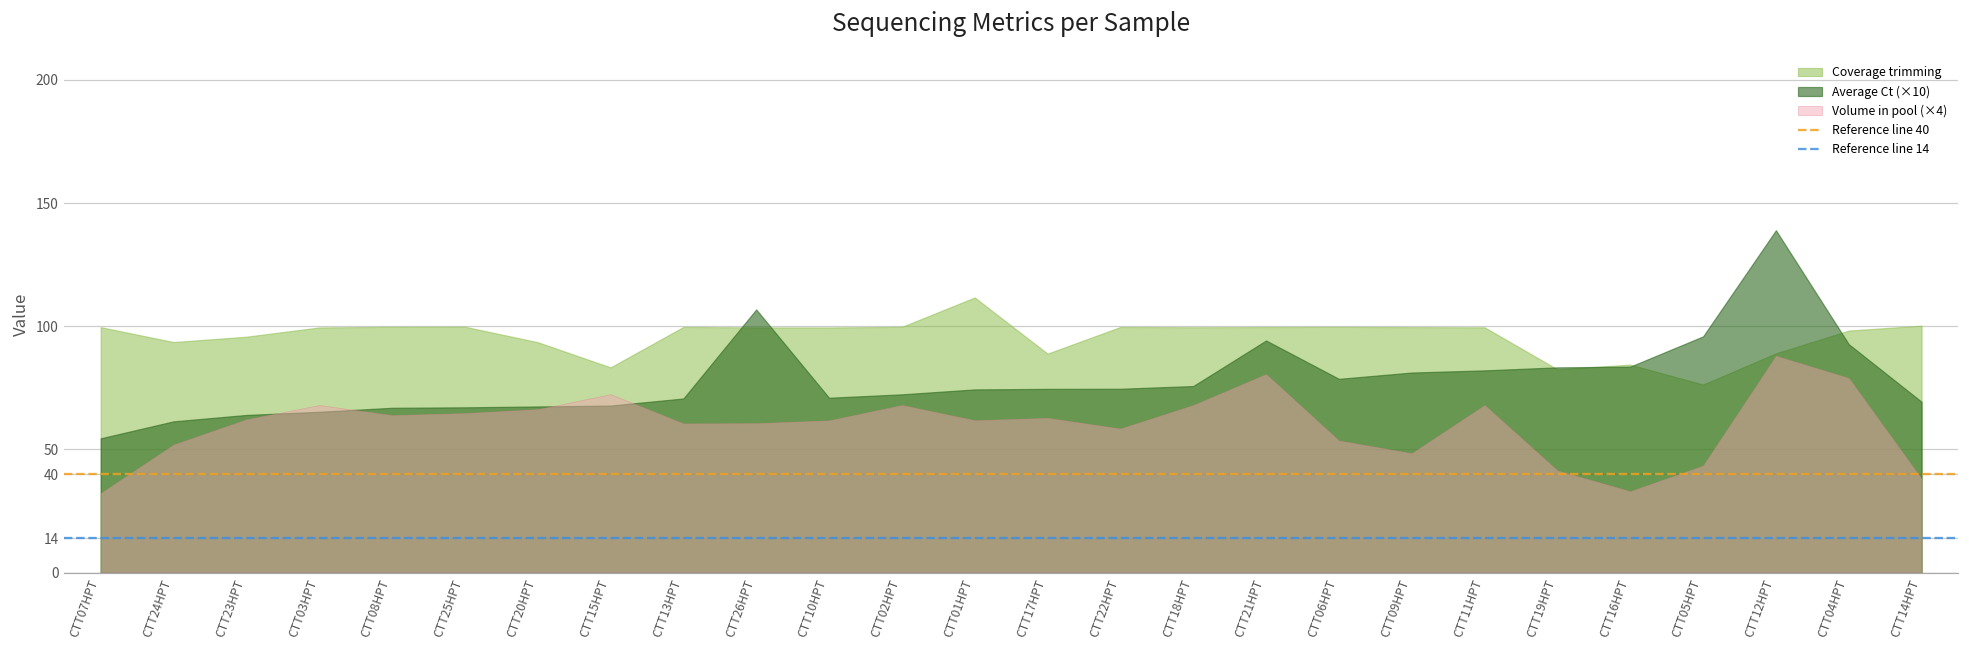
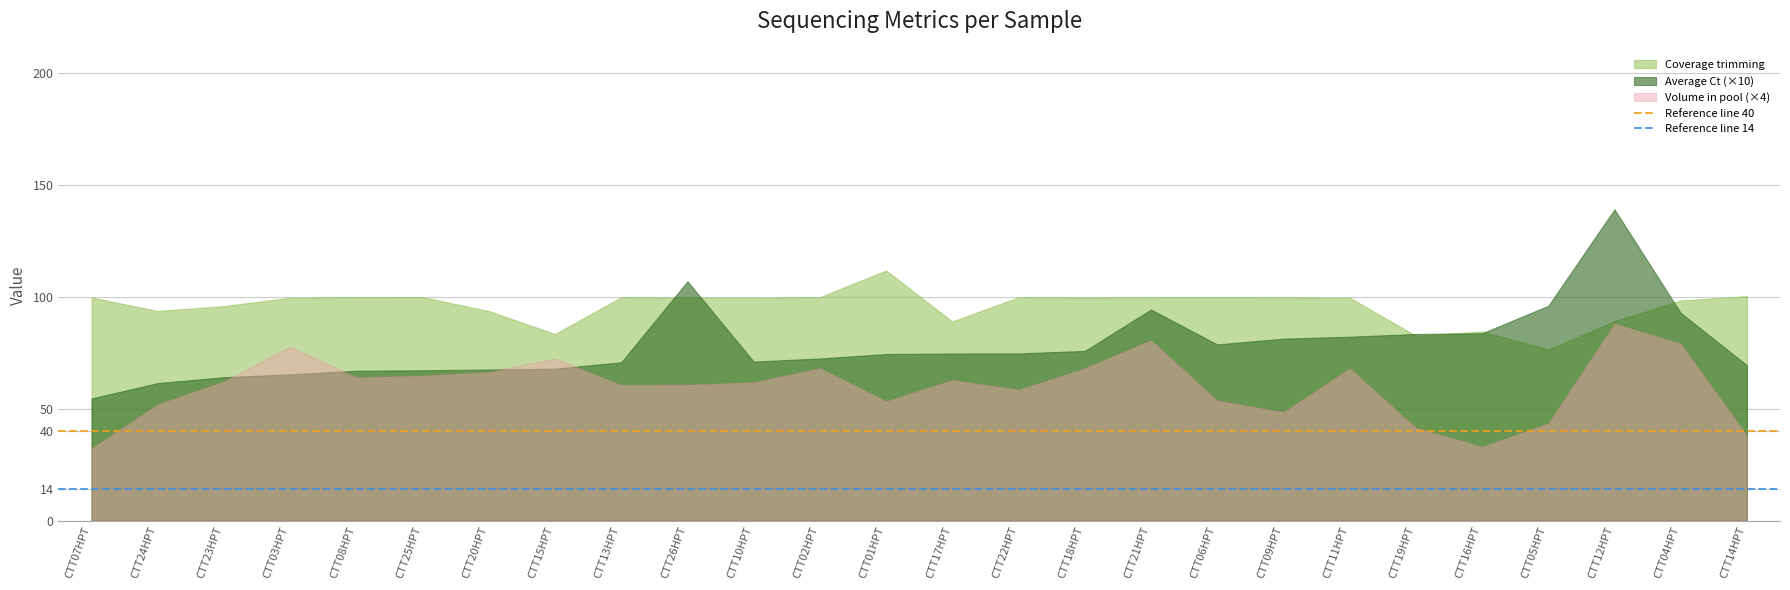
  {
    "Coverage trimming": {
      "CTT07HPT": 100,
      "CTT24HPT": 94,
      "CTT23HPT": 96,
      "CTT03HPT": 100,
      "CTT08HPT": 100,
      "CTT25HPT": 100,
      "CTT20HPT": 94,
      "CTT15HPT": 83,
      "CTT13HPT": 100,
      "CTT26HPT": 100,
      "CTT10HPT": 99,
      "CTT02HPT": 100,
      "CTT01HPT": 112,
      "CTT17HPT": 89,
      "CTT22HPT": 100,
      "CTT18HPT": 100,
      "CTT21HPT": 100,
      "CTT06HPT": 100,
      "CTT09HPT": 100,
      "CTT11HPT": 100,
      "CTT05HPT": 76,
      "CTT04HPT": 98,
      "CTT14HPT": 100
    },
    "Average Ct (×10)": {
      "CTT07HPT": 55,
      "CTT24HPT": 61,
      "CTT23HPT": 64,
      "CTT03HPT": 65,
      "CTT08HPT": 67,
      "CTT25HPT": 67,
      "CTT15HPT": 68,
      "CTT13HPT": 71,
      "CTT26HPT": 107,
      "CTT10HPT": 71,
      "CTT02HPT": 72,
      "CTT01HPT": 74,
      "CTT17HPT": 75,
      "CTT22HPT": 75,
      "CTT18HPT": 76,
      "CTT21HPT": 94,
      "CTT06HPT": 79,
      "CTT09HPT": 81,
      "CTT11HPT": 82,
      "CTT05HPT": 96,
      "CTT12HPT": 139,
      "CTT04HPT": 93,
      "CTT14HPT": 69
    },
    "Volume in pool (×4)": {
      "CTT07HPT": 32,
      "CTT24HPT": 52,
      "CTT23HPT": 62,
-     "CTT03HPT": 68,
+     "CTT03HPT": 78,
      "CTT08HPT": 64,
      "CTT25HPT": 65,
      "CTT15HPT": 72,
      "CTT13HPT": 61,
      "CTT26HPT": 61,
      "CTT10HPT": 62,
      "CTT02HPT": 68,
-     "CTT01HPT": 62,
+     "CTT01HPT": 53,
      "CTT17HPT": 63,
      "CTT22HPT": 58,
      "CTT18HPT": 68,
      "CTT21HPT": 81,
      "CTT06HPT": 54,
      "CTT09HPT": 48,
      "CTT11HPT": 68,
      "CTT19HPT": 41,
      "CTT16HPT": 33,
      "CTT05HPT": 43,
      "CTT04HPT": 79,
      "CTT14HPT": 38
    }
  }
